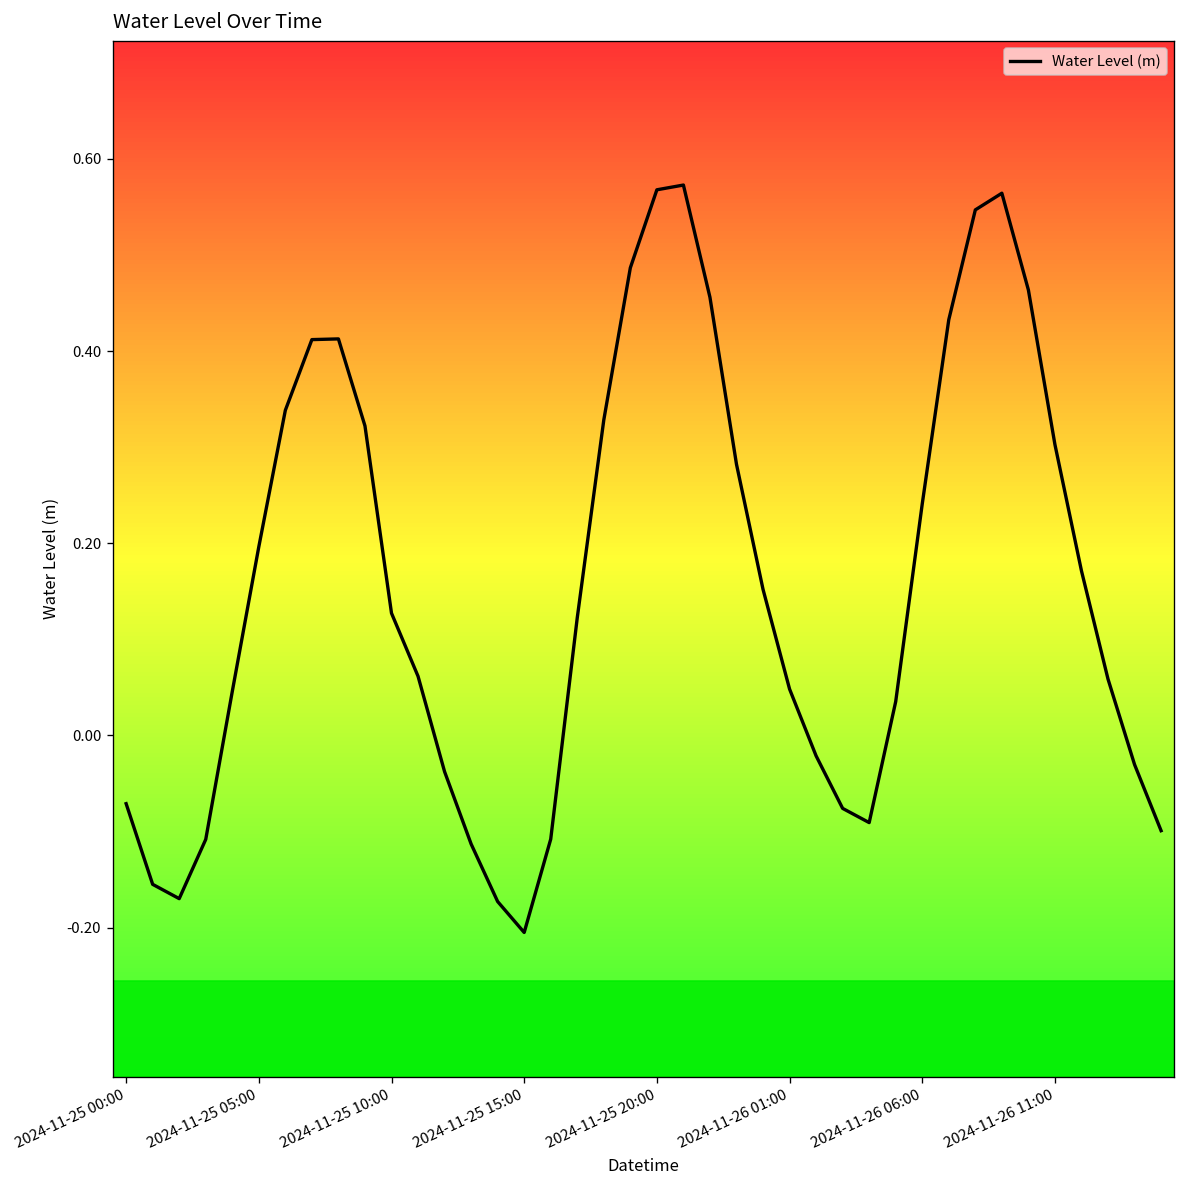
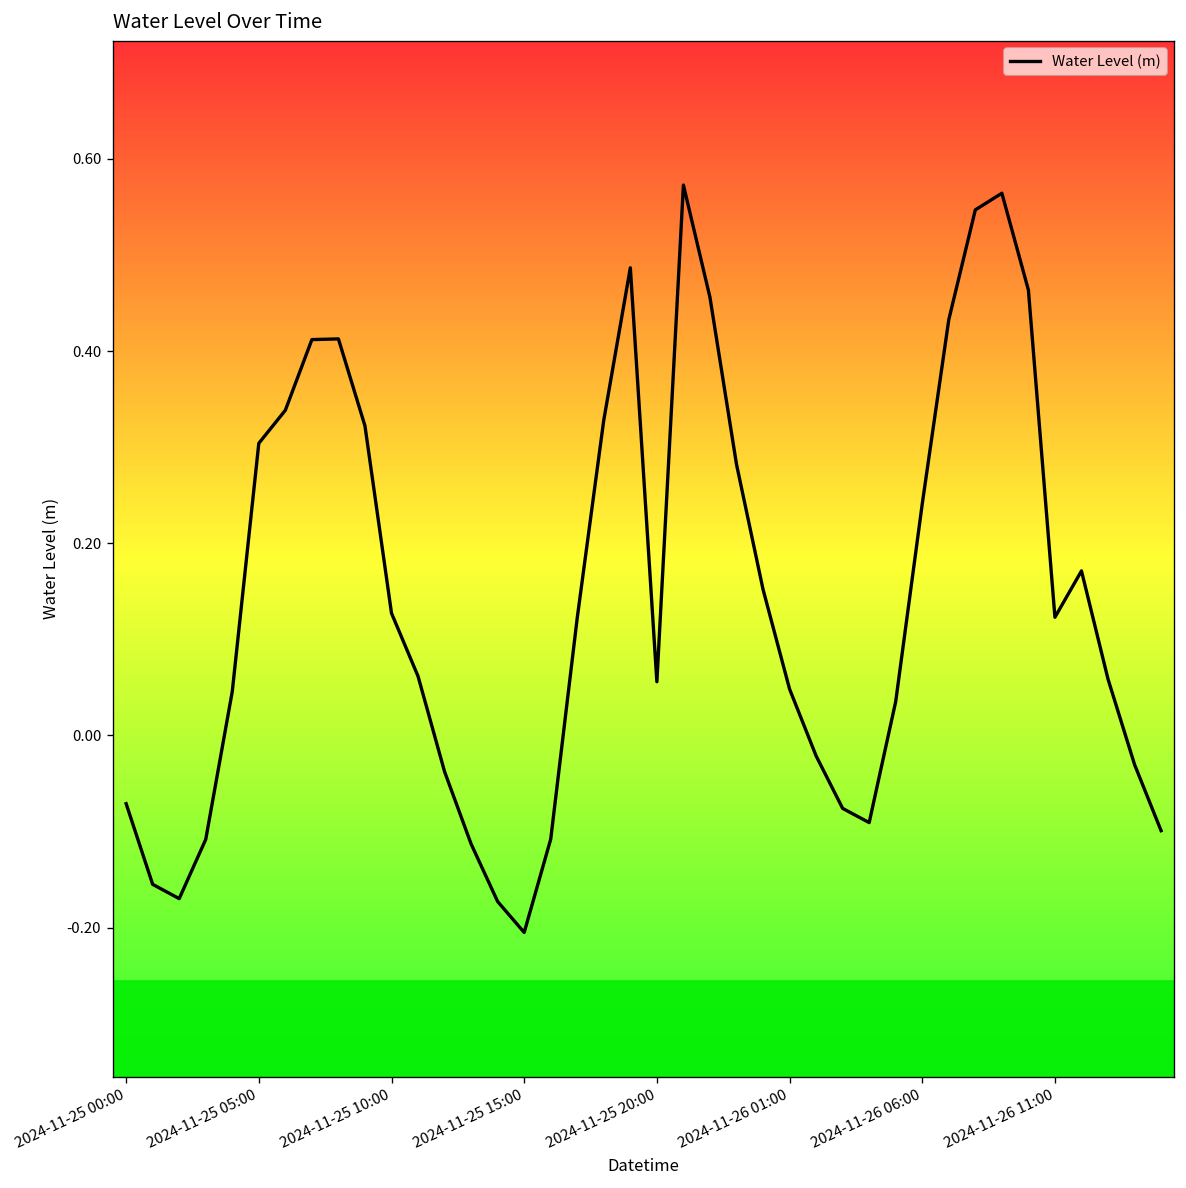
  {
    "2024-11-25 00:00": -0.07,
-   "2024-11-25 05:00": 0.20,
+   "2024-11-25 05:00": 0.30,
    "2024-11-25 10:00": 0.13,
    "2024-11-25 15:00": -0.21,
-   "2024-11-25 20:00": 0.57,
+   "2024-11-25 20:00": 0.06,
    "2024-11-26 01:00": 0.05,
    "2024-11-26 06:00": 0.24,
-   "2024-11-26 11:00": 0.30
+   "2024-11-26 11:00": 0.12
  }
